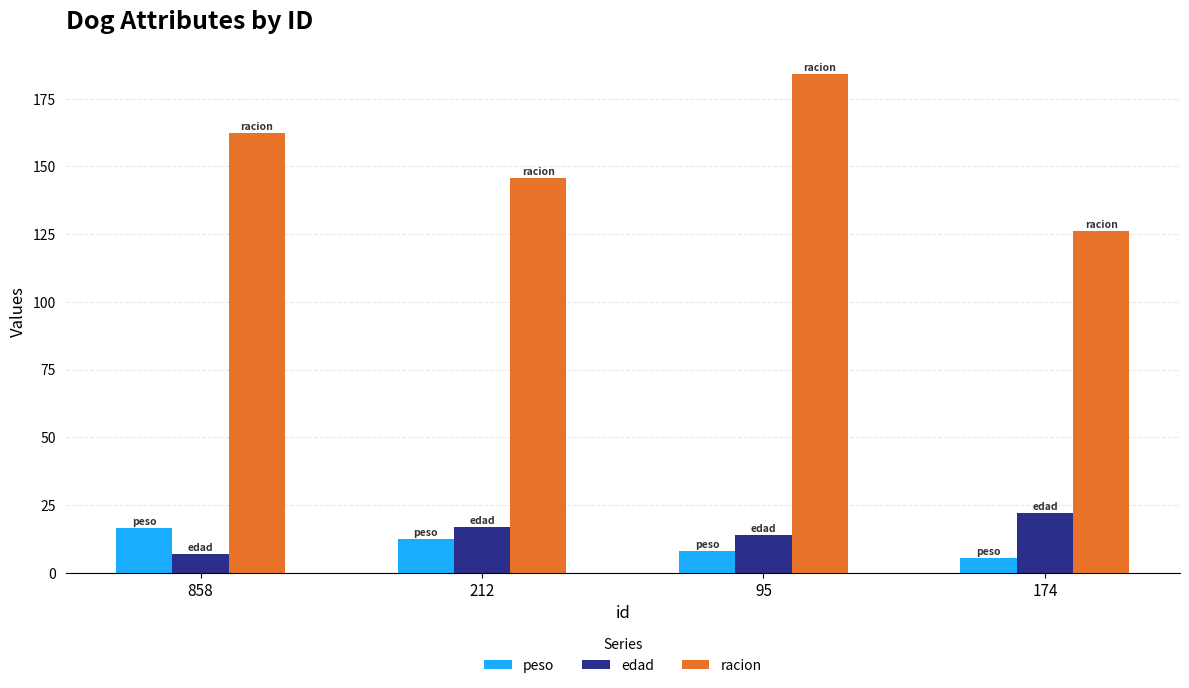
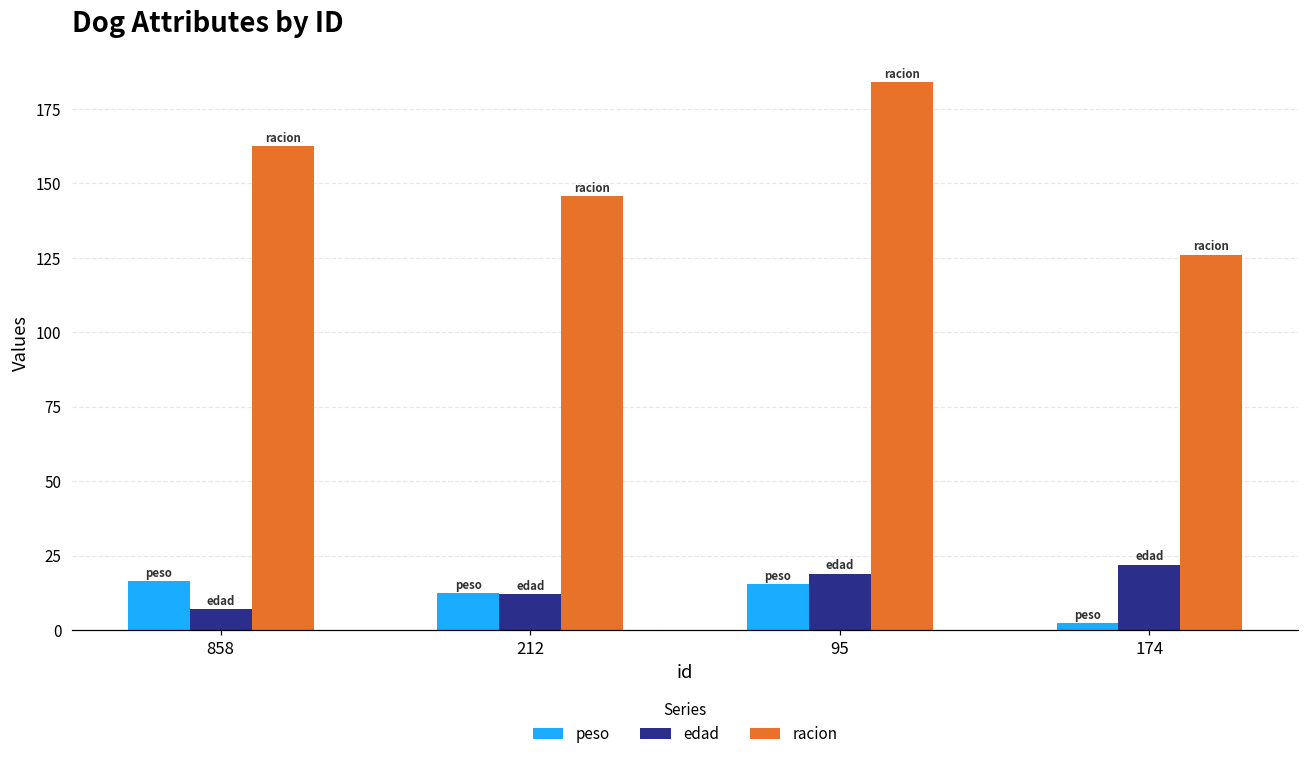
  {
    "peso": {
      "858": 16,
      "212": 12,
-     "95": 8,
-     "174": 5
+     "95": 15,
+     "174": 2
    },
    "edad": {
      "858": 7,
-     "212": 17,
-     "95": 14,
+     "212": 12,
+     "95": 19,
      "174": 22
    },
    "racion": {
      "858": 162,
      "212": 146,
      "95": 184,
      "174": 126
    }
  }
